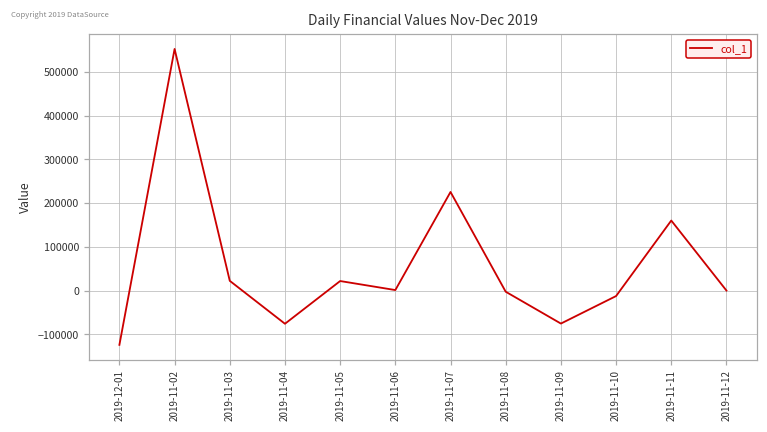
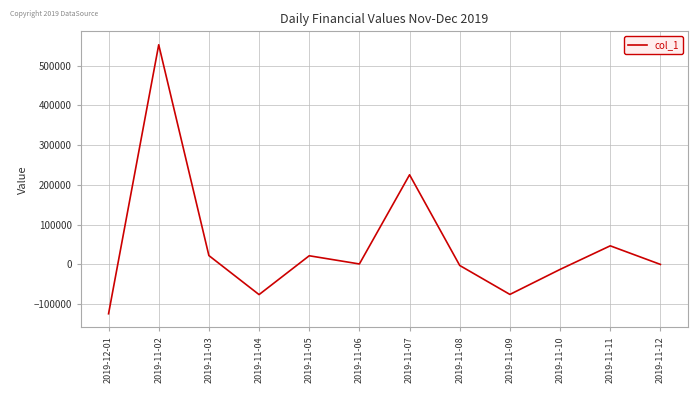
  {
    "2019-12-01": -120000,
    "2019-11-02": 550000,
    "2019-11-03": 20000,
    "2019-11-04": -80000,
    "2019-11-05": 20000,
    "2019-11-06": 0,
    "2019-11-07": 230000,
    "2019-11-08": 0,
    "2019-11-09": -80000,
    "2019-11-10": -10000,
-   "2019-11-11": 160000,
+   "2019-11-11": 50000,
    "2019-11-12": 0
  }
